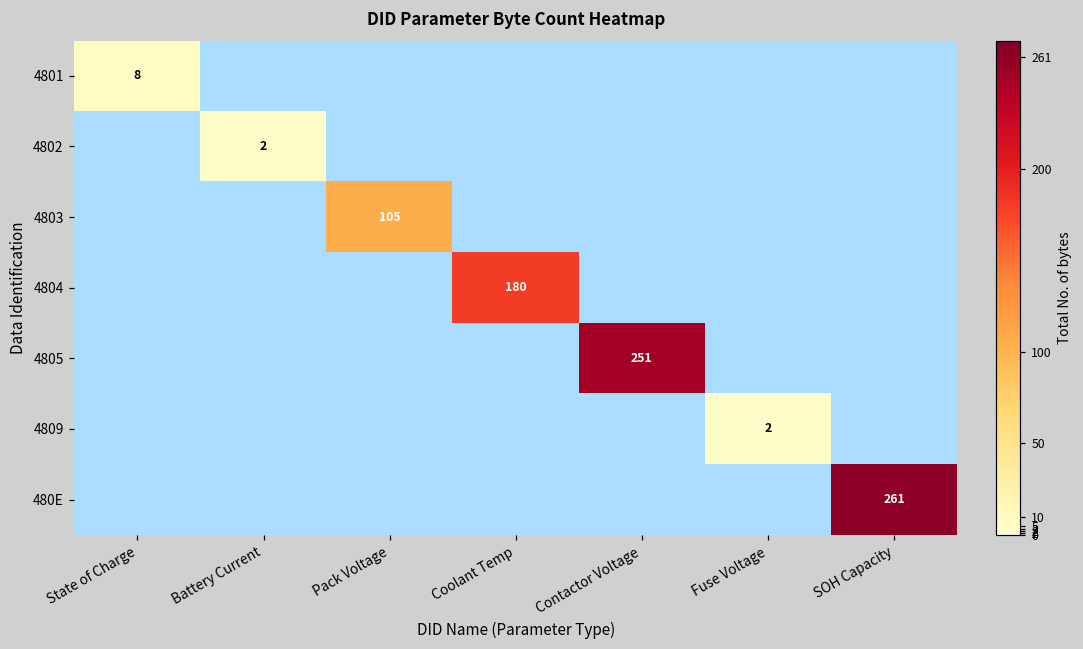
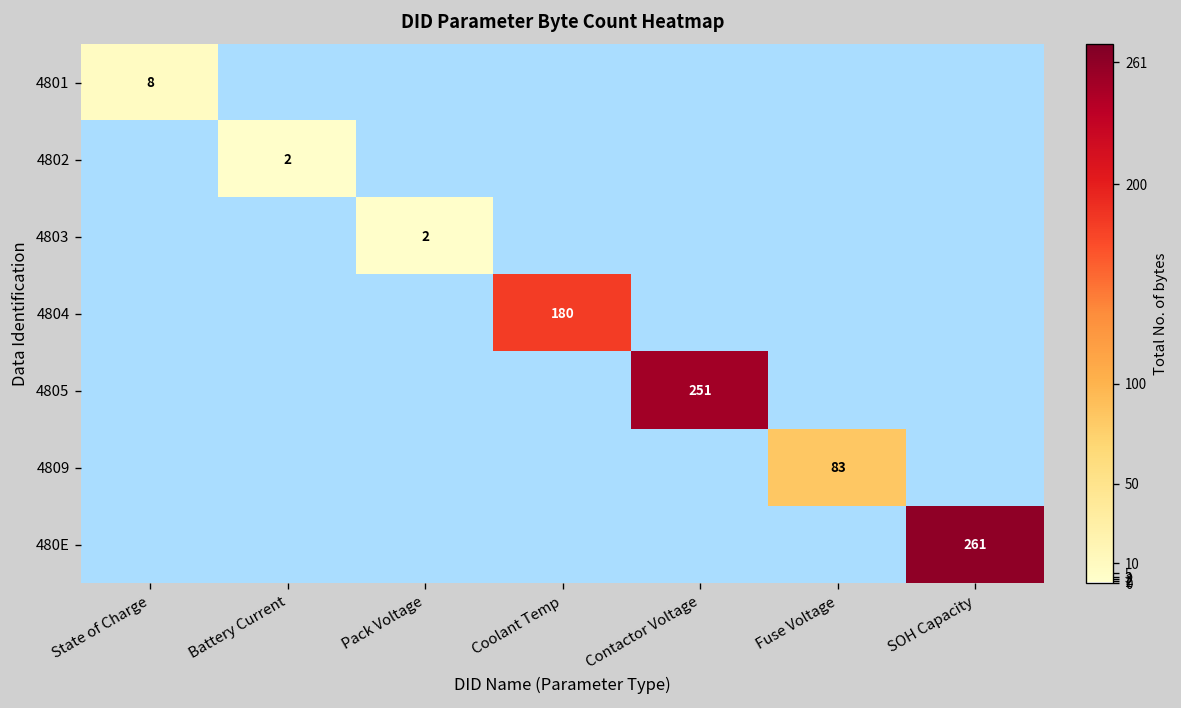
  {
    "4801": {
      "State of Charge": 8
    },
    "4802": {
      "Battery Current": 2
    },
    "4803": {
-     "Pack Voltage": 105
+     "Pack Voltage": 2
    },
    "4804": {
      "Coolant Temp": 180
    },
    "4805": {
      "Contactor Voltage": 251
    },
    "4809": {
-     "Fuse Voltage": 2
+     "Fuse Voltage": 83
    },
    "480E": {
      "SOH Capacity": 261
    }
  }
